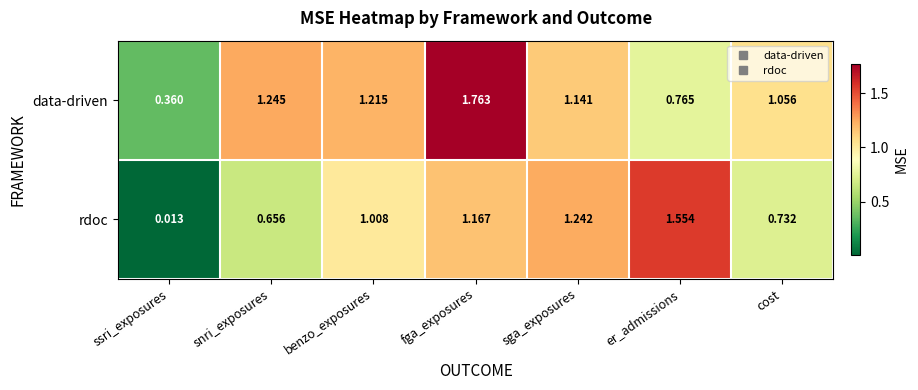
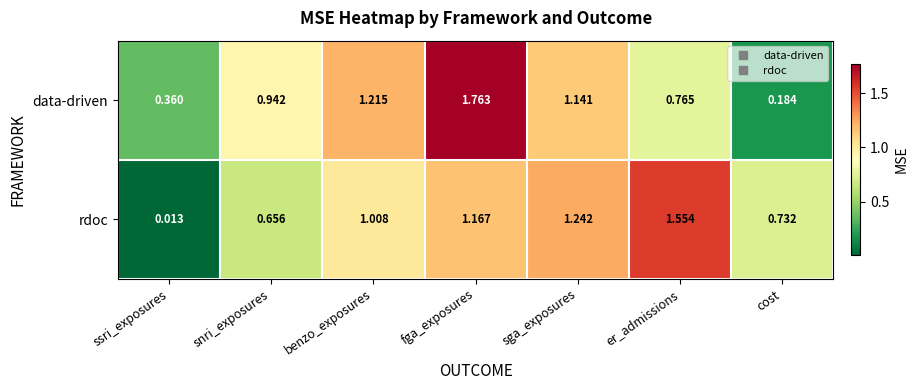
  {
    "data-driven": {
      "ssri_exposures": 0.360,
-     "snri_exposures": 1.245,
+     "snri_exposures": 0.942,
      "benzo_exposures": 1.215,
      "fga_exposures": 1.763,
      "sga_exposures": 1.141,
      "er_admissions": 0.765,
-     "cost": 1.056
+     "cost": 0.184
    },
    "rdoc": {
      "ssri_exposures": 0.013,
      "snri_exposures": 0.656,
      "benzo_exposures": 1.008,
      "fga_exposures": 1.167,
      "sga_exposures": 1.242,
      "er_admissions": 1.554,
      "cost": 0.732
    }
  }
